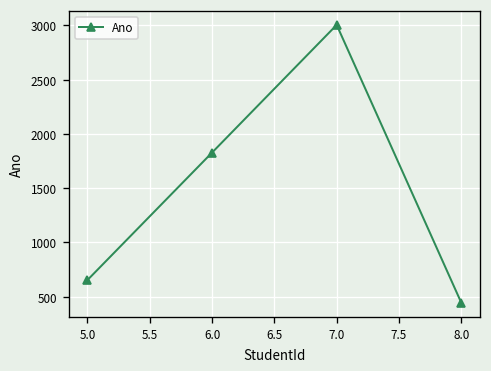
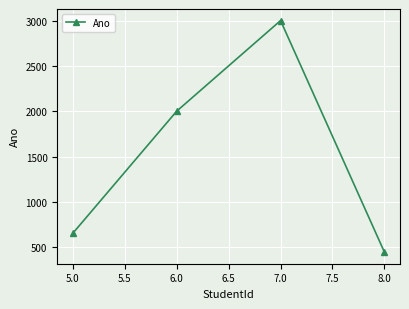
  {
    "5.0": 700,
-   "6.0": 1800,
+   "6.0": 2000,
    "7.0": 3000,
    "8.0": 400
  }
